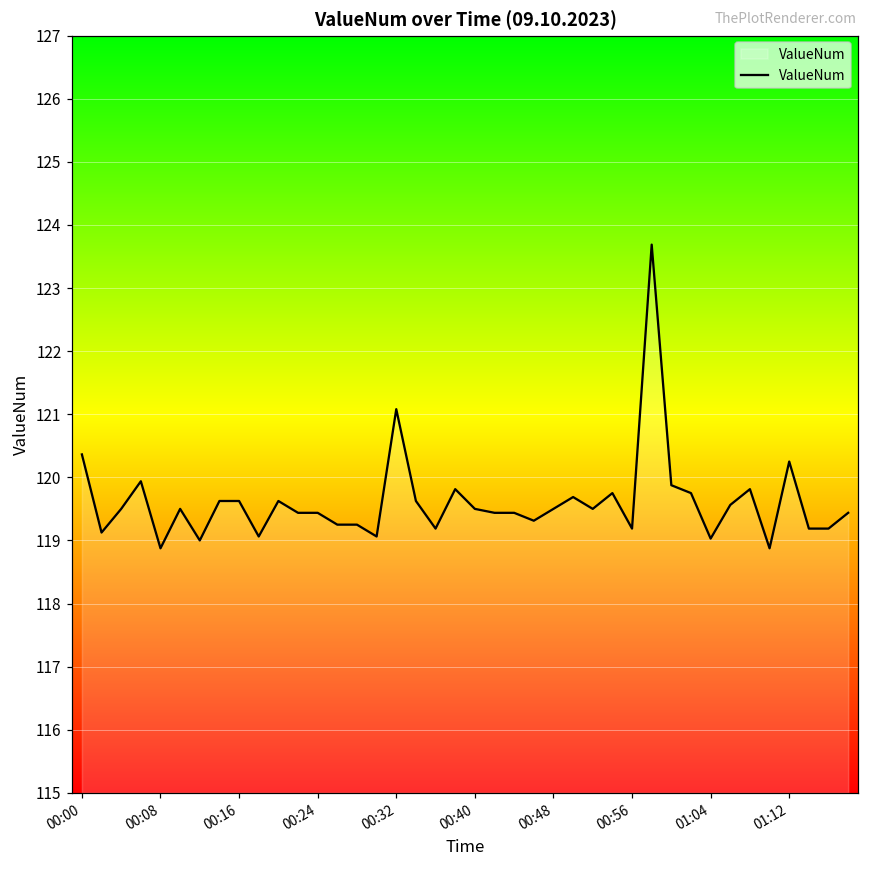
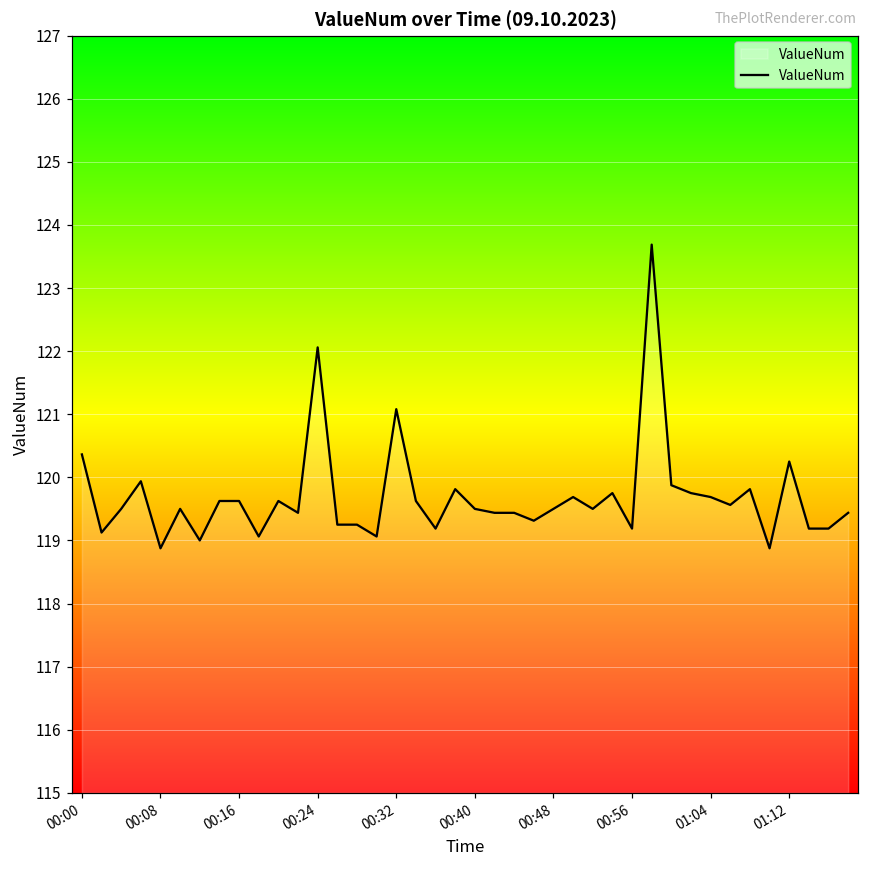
  {
    "00:00": 120.4,
    "00:08": 118.9,
    "00:16": 119.6,
-   "00:24": 119.4,
+   "00:24": 122.1,
    "00:32": 121.1,
    "00:40": 119.5,
    "00:48": 119.5,
    "00:56": 119.2,
-   "01:04": 119.0,
+   "01:04": 119.7,
    "01:12": 120.3
  }
